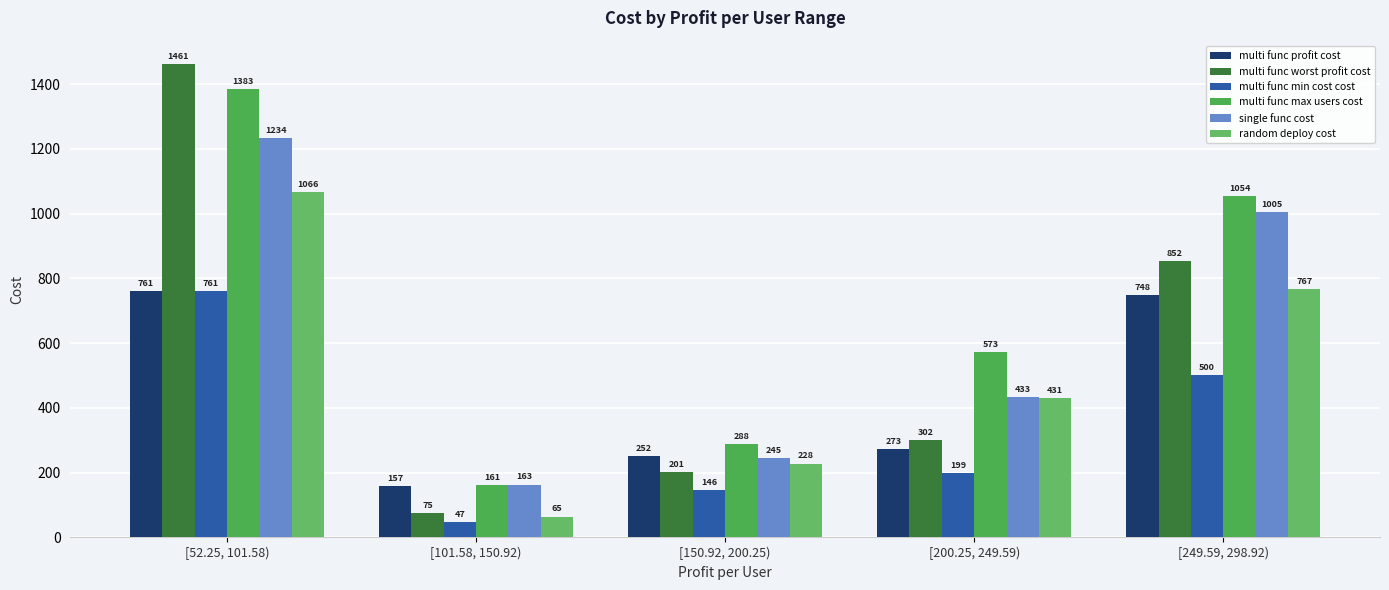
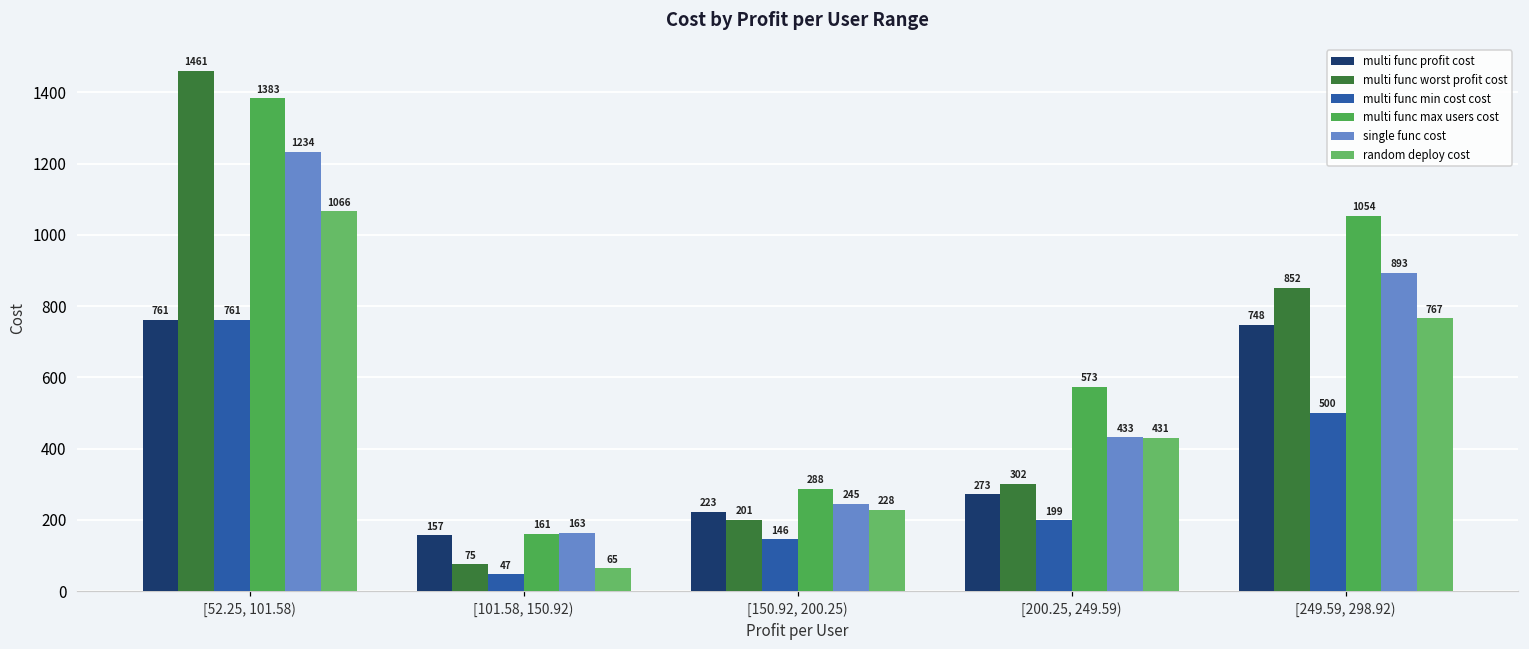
  {
    "multi func profit cost": {
      "[52.25, 101.58)": 761,
      "[101.58, 150.92)": 157,
-     "[150.92, 200.25)": 252,
+     "[150.92, 200.25)": 223,
      "[200.25, 249.59)": 273,
      "[249.59, 298.92)": 748
    },
    "multi func min cost cost": {
      "[52.25, 101.58)": 761,
      "[101.58, 150.92)": 47,
      "[150.92, 200.25)": 146,
      "[200.25, 249.59)": 199,
      "[249.59, 298.92)": 500
    },
    "single func cost": {
      "[52.25, 101.58)": 1234,
      "[101.58, 150.92)": 163,
      "[150.92, 200.25)": 245,
      "[200.25, 249.59)": 433,
-     "[249.59, 298.92)": 1005
+     "[249.59, 298.92)": 893
    }
  }
